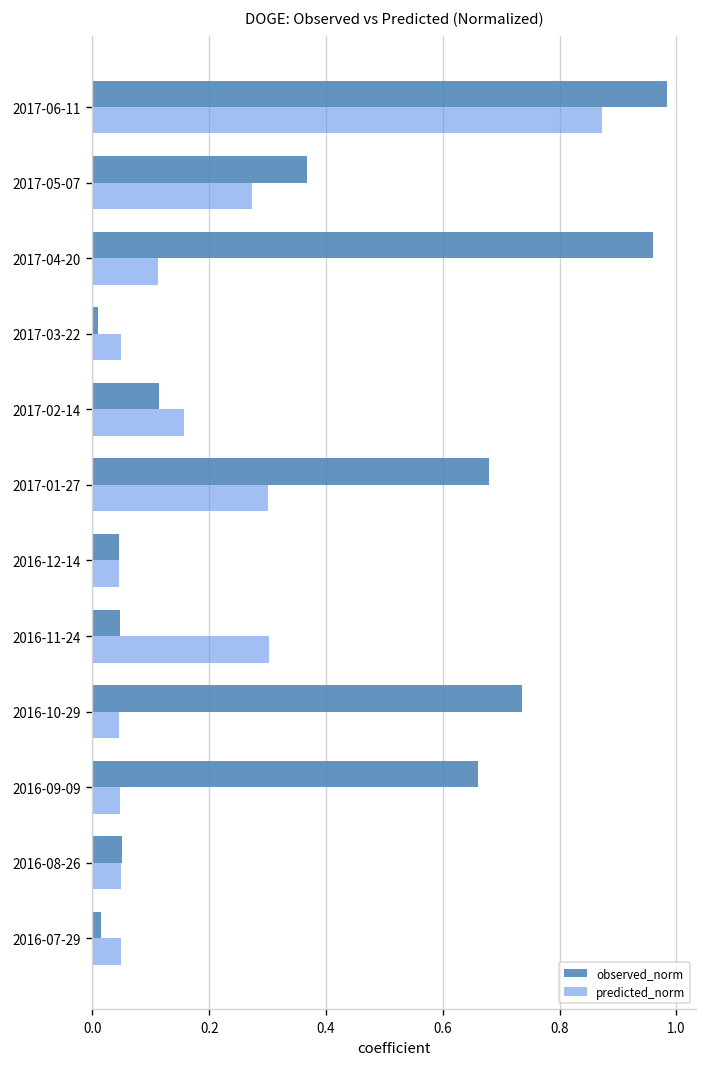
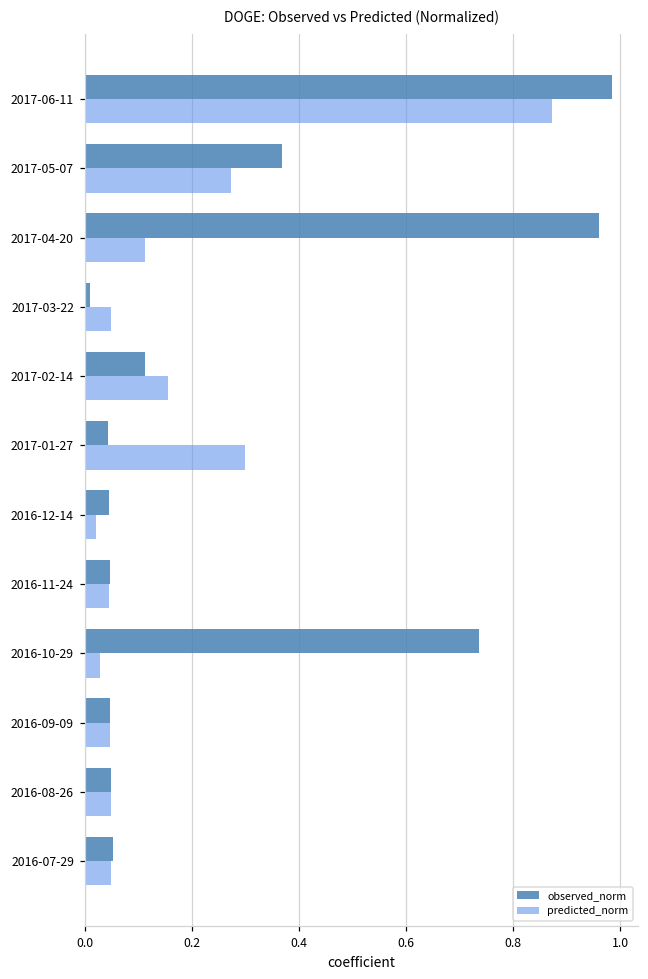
  {
    "observed_norm": {
      "2017-06-11": 0.98,
      "2017-05-07": 0.37,
      "2017-04-20": 0.96,
      "2017-03-22": 0.01,
      "2017-02-14": 0.11,
-     "2017-01-27": 0.68,
+     "2017-01-27": 0.04,
      "2016-12-14": 0.05,
      "2016-11-24": 0.05,
      "2016-10-29": 0.74,
-     "2016-09-09": 0.66,
+     "2016-09-09": 0.05,
      "2016-08-26": 0.05,
-     "2016-07-29": 0.01
+     "2016-07-29": 0.05
    },
    "predicted_norm": {
      "2017-06-11": 0.87,
      "2017-05-07": 0.27,
      "2017-04-20": 0.11,
      "2017-03-22": 0.05,
      "2017-02-14": 0.16,
      "2017-01-27": 0.30,
-     "2016-12-14": 0.05,
-     "2016-11-24": 0.30,
-     "2016-10-29": 0.05,
+     "2016-12-14": 0.02,
+     "2016-11-24": 0.05,
+     "2016-10-29": 0.03,
      "2016-09-09": 0.05,
      "2016-08-26": 0.05,
      "2016-07-29": 0.05
    }
  }
